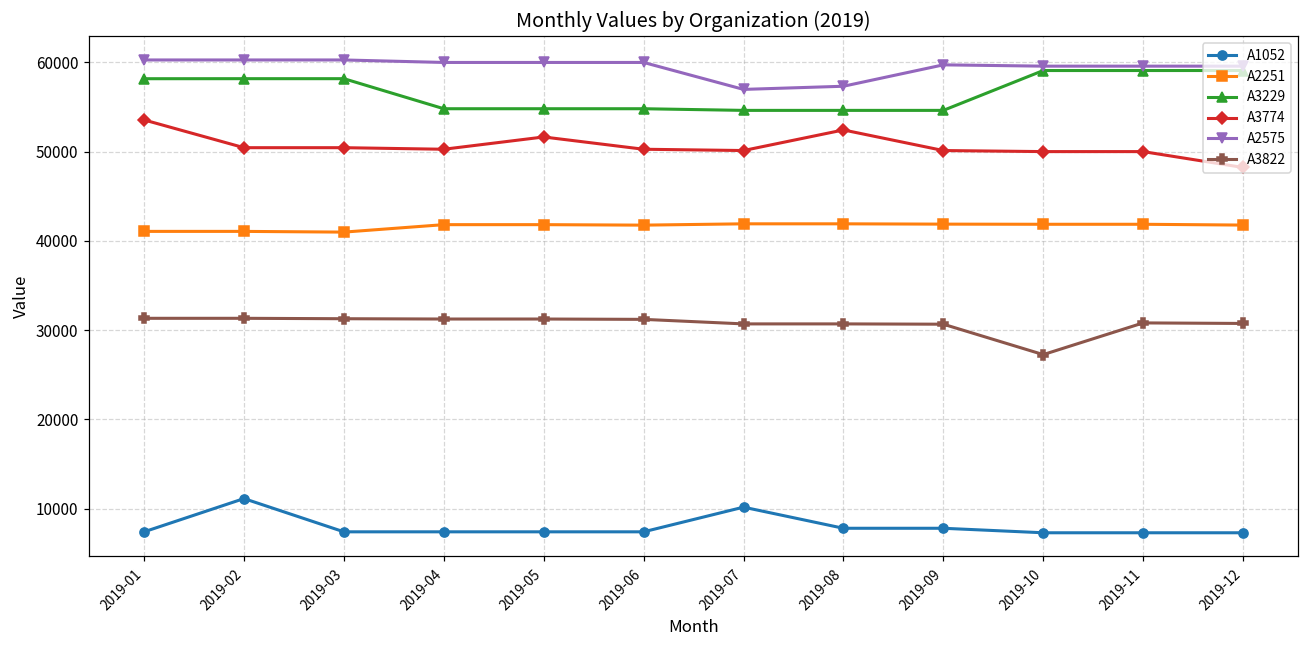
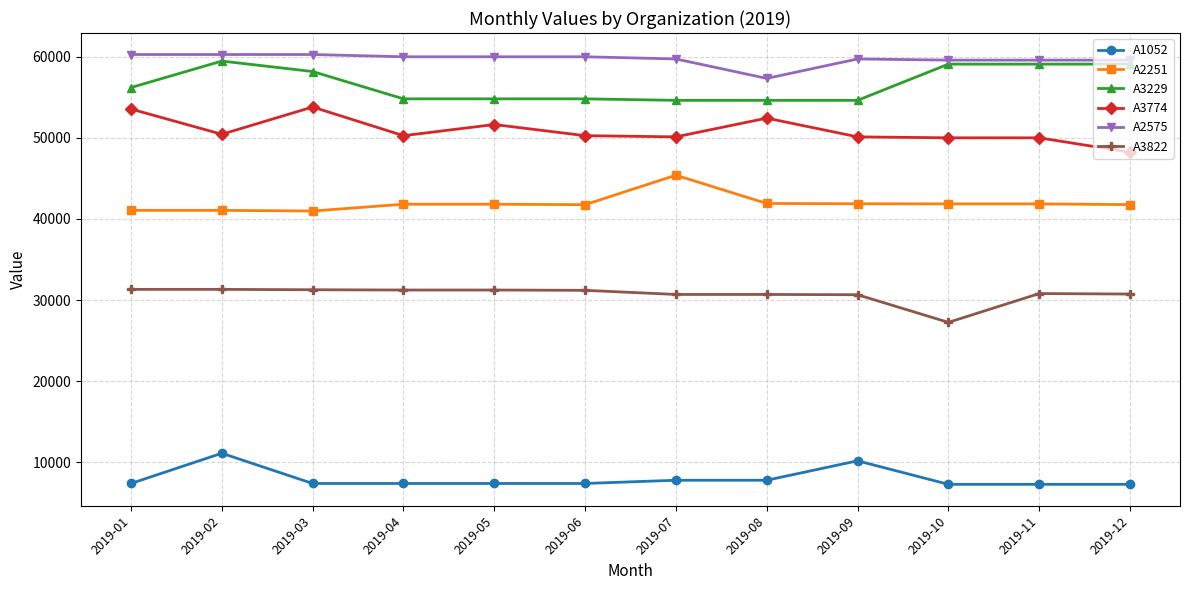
  {
    "A1052": {
      "2019-01": 7000,
      "2019-02": 11000,
      "2019-03": 7000,
      "2019-04": 7000,
      "2019-05": 7000,
      "2019-06": 7000,
-     "2019-07": 10000,
+     "2019-07": 8000,
      "2019-08": 8000,
-     "2019-09": 8000,
+     "2019-09": 10000,
      "2019-10": 7000,
      "2019-11": 7000,
      "2019-12": 7000
    },
    "A2251": {
      "2019-01": 41000,
      "2019-02": 41000,
      "2019-03": 41000,
      "2019-04": 42000,
      "2019-05": 42000,
      "2019-06": 42000,
-     "2019-07": 42000,
+     "2019-07": 45000,
      "2019-08": 42000,
      "2019-09": 42000,
      "2019-10": 42000,
      "2019-11": 42000,
      "2019-12": 42000
    },
    "A3229": {
-     "2019-01": 58000,
-     "2019-02": 58000,
+     "2019-01": 56000,
+     "2019-02": 59000,
      "2019-03": 58000,
      "2019-04": 55000,
      "2019-05": 55000,
      "2019-06": 55000,
      "2019-07": 55000,
      "2019-08": 55000,
      "2019-09": 55000,
      "2019-10": 59000,
      "2019-11": 59000
    },
    "A3774": {
      "2019-01": 54000,
      "2019-02": 50000,
-     "2019-03": 50000,
+     "2019-03": 54000,
      "2019-04": 50000,
      "2019-05": 52000,
      "2019-06": 50000,
      "2019-07": 50000,
      "2019-08": 52000,
      "2019-09": 50000,
      "2019-10": 50000,
      "2019-11": 50000
    },
    "A2575": {
      "2019-01": 60000,
      "2019-02": 60000,
      "2019-03": 60000,
      "2019-04": 60000,
      "2019-05": 60000,
      "2019-06": 60000,
-     "2019-07": 57000,
+     "2019-07": 60000,
      "2019-08": 57000,
      "2019-09": 60000,
      "2019-10": 60000,
      "2019-11": 60000
    },
    "A3822": {
      "2019-01": 31000,
      "2019-02": 31000,
      "2019-03": 31000,
      "2019-04": 31000,
      "2019-05": 31000,
      "2019-06": 31000,
      "2019-07": 31000,
      "2019-08": 31000,
      "2019-09": 31000,
      "2019-10": 27000,
      "2019-11": 31000,
      "2019-12": 31000
    }
  }
